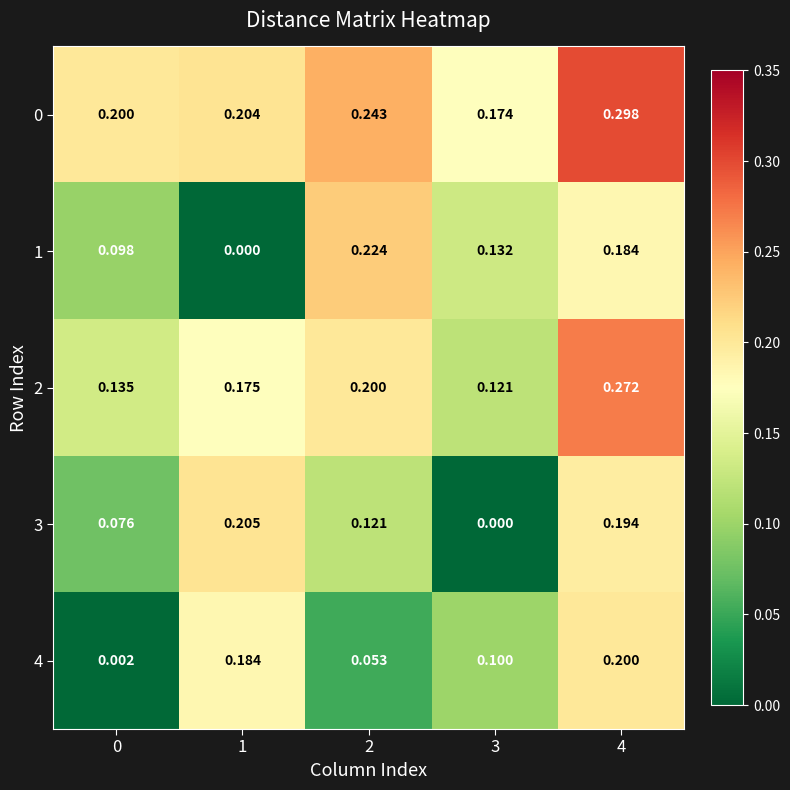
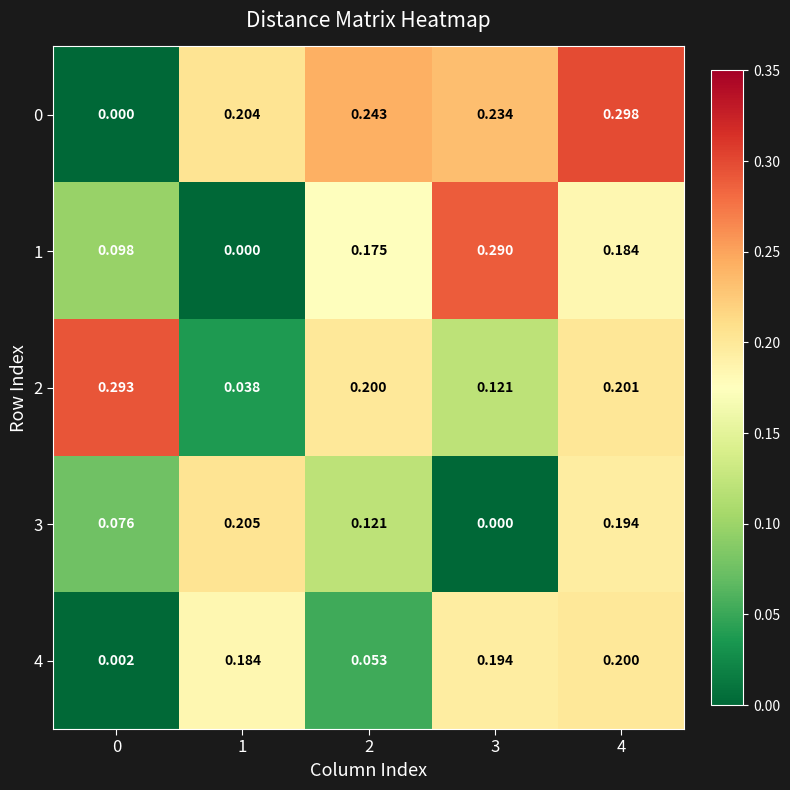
  {
    "0": {
-     "0": 0.200,
+     "0": 0.000,
      "1": 0.204,
      "2": 0.243,
-     "3": 0.174,
+     "3": 0.234,
      "4": 0.298
    },
    "1": {
      "0": 0.098,
      "1": 0.000,
-     "2": 0.224,
-     "3": 0.132,
+     "2": 0.175,
+     "3": 0.290,
      "4": 0.184
    },
    "2": {
-     "0": 0.135,
-     "1": 0.175,
+     "0": 0.293,
+     "1": 0.038,
      "2": 0.200,
      "3": 0.121,
-     "4": 0.272
+     "4": 0.201
    },
    "3": {
      "0": 0.076,
      "1": 0.205,
      "2": 0.121,
      "3": 0.000,
      "4": 0.194
    },
    "4": {
      "0": 0.002,
      "1": 0.184,
      "2": 0.053,
-     "3": 0.100,
+     "3": 0.194,
      "4": 0.200
    }
  }
